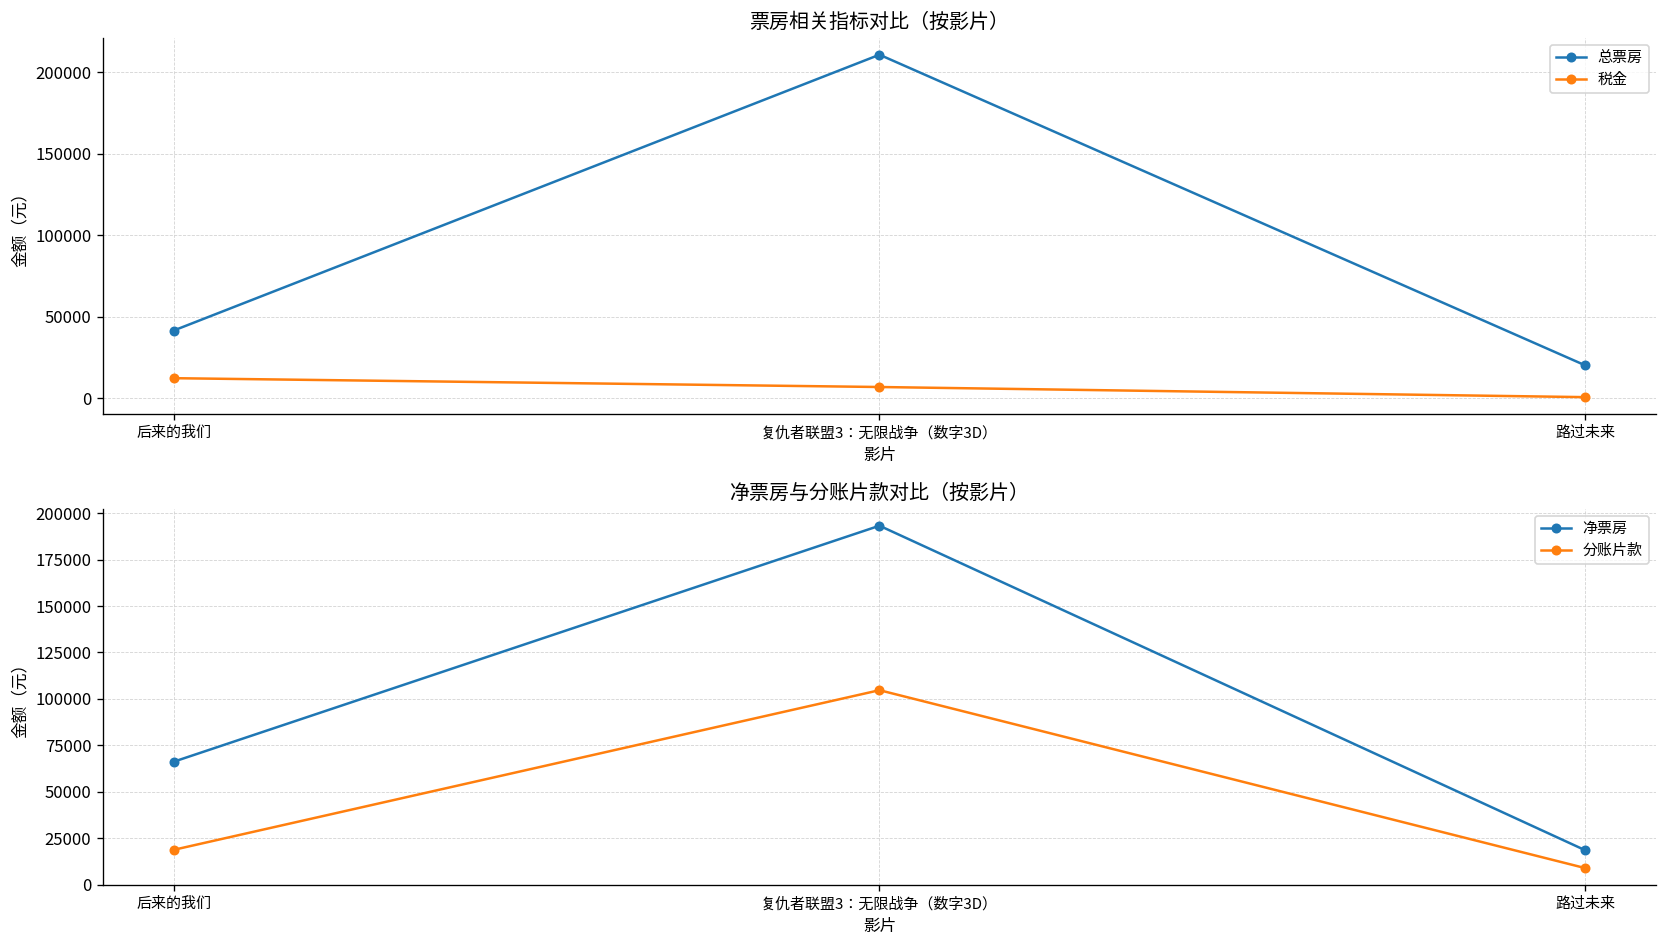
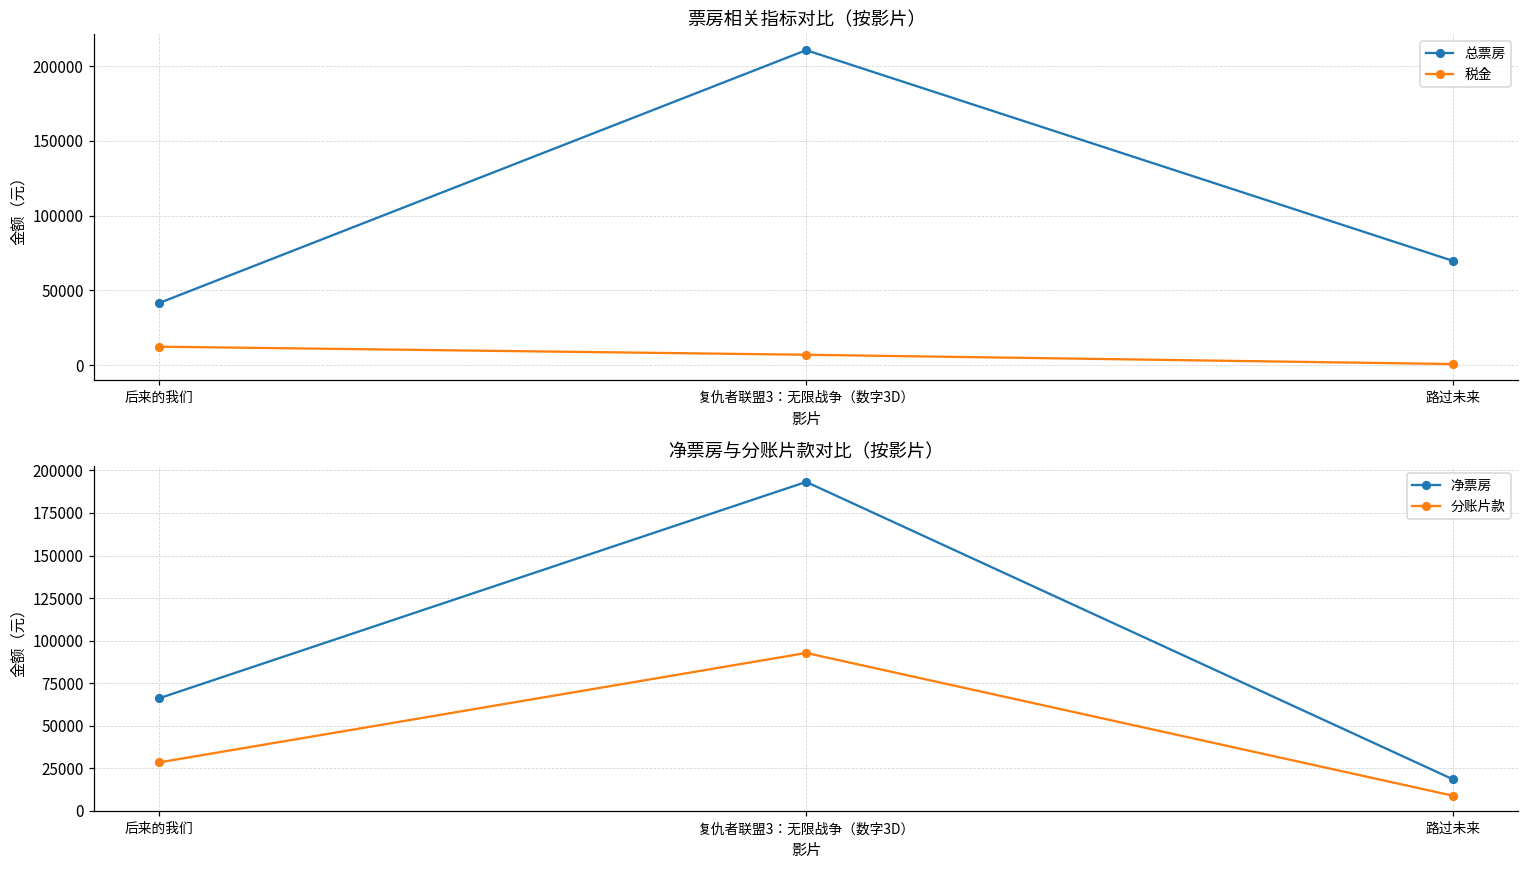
  {
    "票房相关指标对比（按影片）": {
      "总票房": {
        "后来的我们": 41000,
        "复仇者联盟3：无限战争（数字3D）": 211000,
-       "路过未来": 20000
+       "路过未来": 70000
      },
      "税金": {
        "后来的我们": 12000,
        "复仇者联盟3：无限战争（数字3D）": 7000,
        "路过未来": 1000
      }
    },
    "净票房与分账片款对比（按影片）": {
      "净票房": {
        "后来的我们": 66000,
        "复仇者联盟3：无限战争（数字3D）": 193000,
        "路过未来": 18000
      },
      "分账片款": {
-       "后来的我们": 19000,
-       "复仇者联盟3：无限战争（数字3D）": 105000,
+       "后来的我们": 28000,
+       "复仇者联盟3：无限战争（数字3D）": 93000,
        "路过未来": 9000
      }
    }
  }
